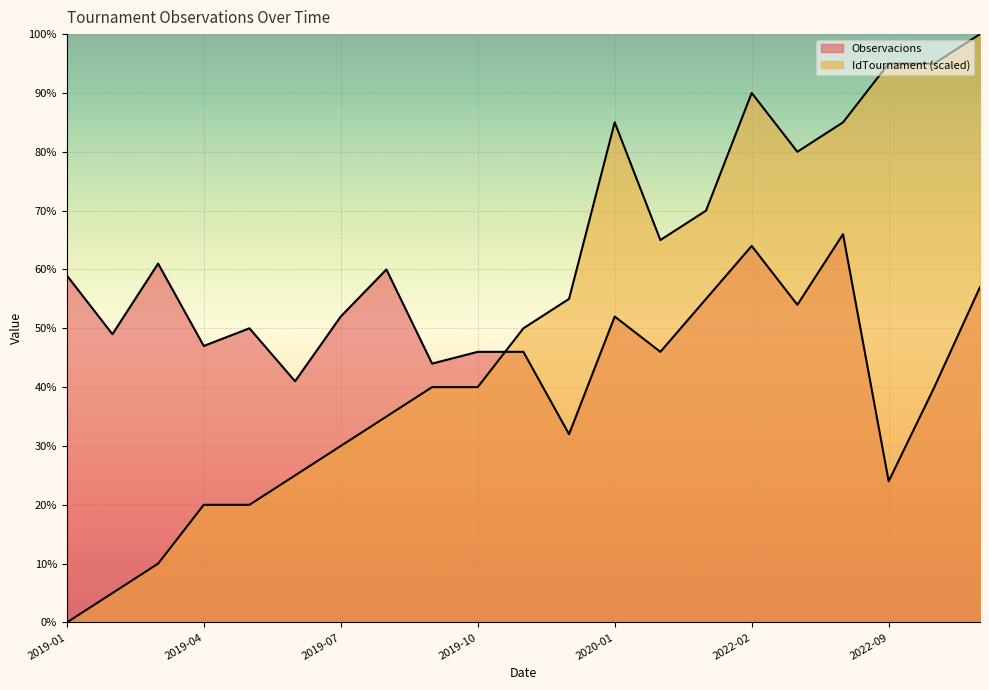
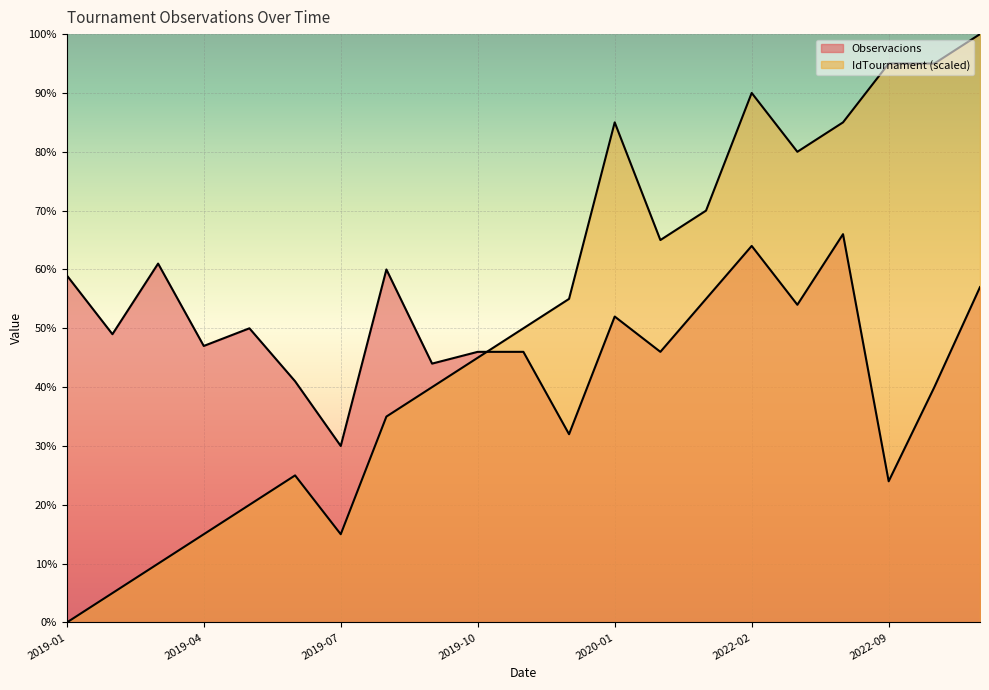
  {
    "Observacions": {
      "2019-01": "59%",
      "2019-04": "47%",
-     "2019-07": "52%",
+     "2019-07": "30%",
      "2019-10": "46%",
      "2020-01": "52%",
      "2022-02": "64%",
      "2022-09": "24%"
    },
    "IdTournament (scaled)": {
      "2019-01": "0%",
-     "2019-04": "20%",
-     "2019-07": "30%",
-     "2019-10": "40%",
+     "2019-04": "15%",
+     "2019-07": "15%",
+     "2019-10": "45%",
      "2020-01": "85%",
      "2022-02": "90%"
    }
  }
